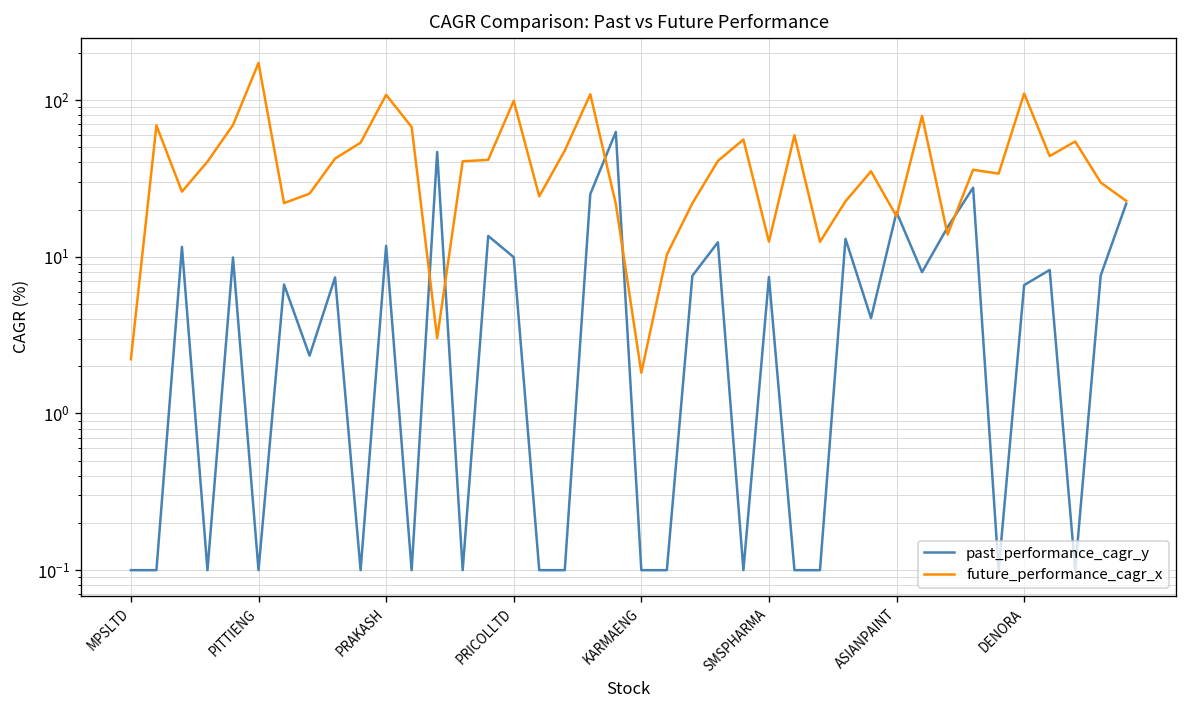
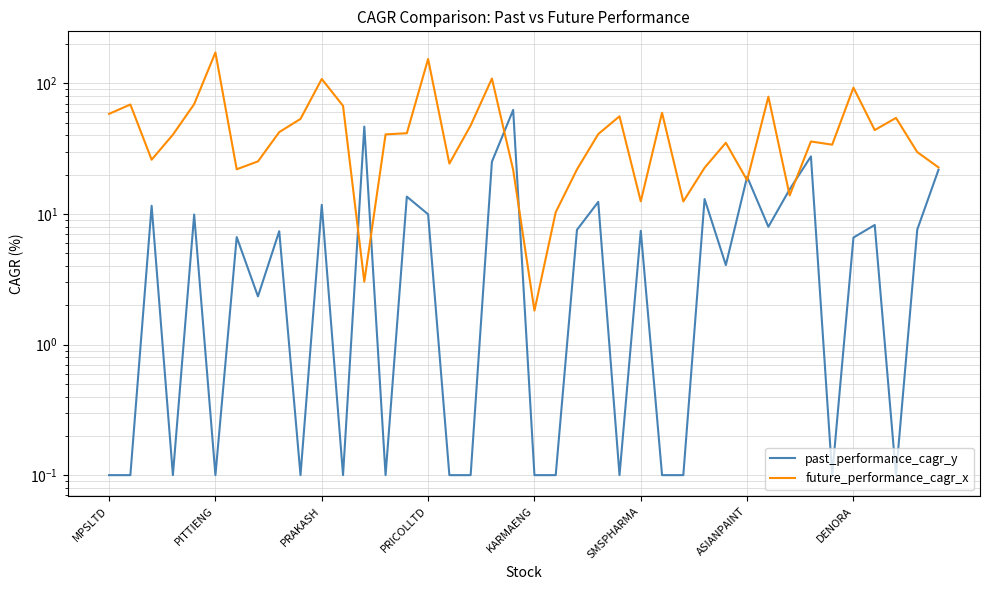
  {
    "past_performance_cagr_y": {
      "MPSLTD": 0.1,
      "PITTIENG": 0.1,
      "PRAKASH": 12,
      "PRICOLLTD": 10,
      "KARMAENG": 0.1,
      "SMSPHARMA": 7,
      "ASIANPAINT": 19,
      "DENORA": 7
    },
    "future_performance_cagr_x": {
-     "MPSLTD": 2.2,
+     "MPSLTD": 60,
      "PITTIENG": 170,
      "PRAKASH": 110,
-     "PRICOLLTD": 100,
+     "PRICOLLTD": 150,
      "KARMAENG": 1.8,
      "SMSPHARMA": 12,
      "ASIANPAINT": 18,
-     "DENORA": 110
+     "DENORA": 90
    }
  }
